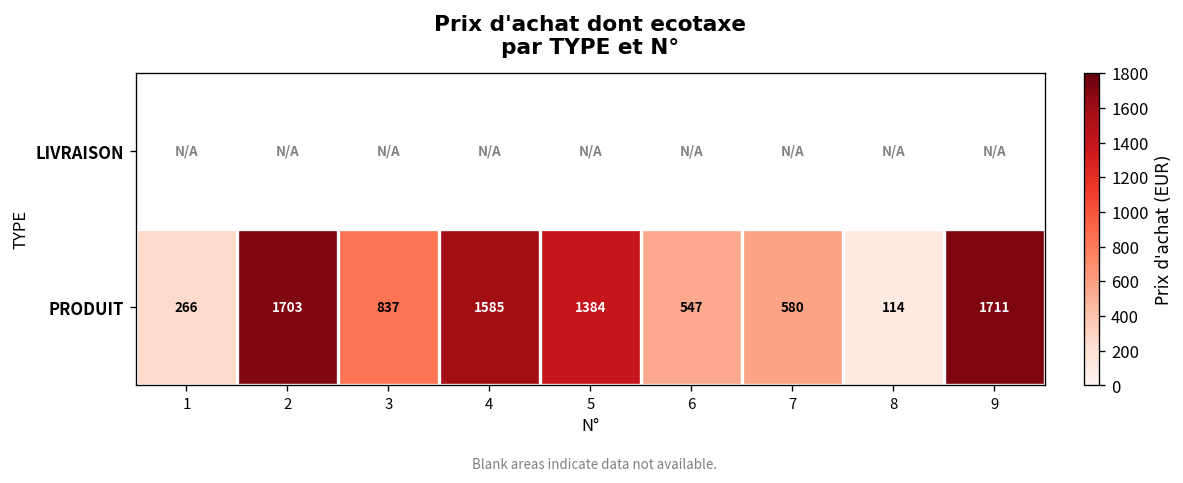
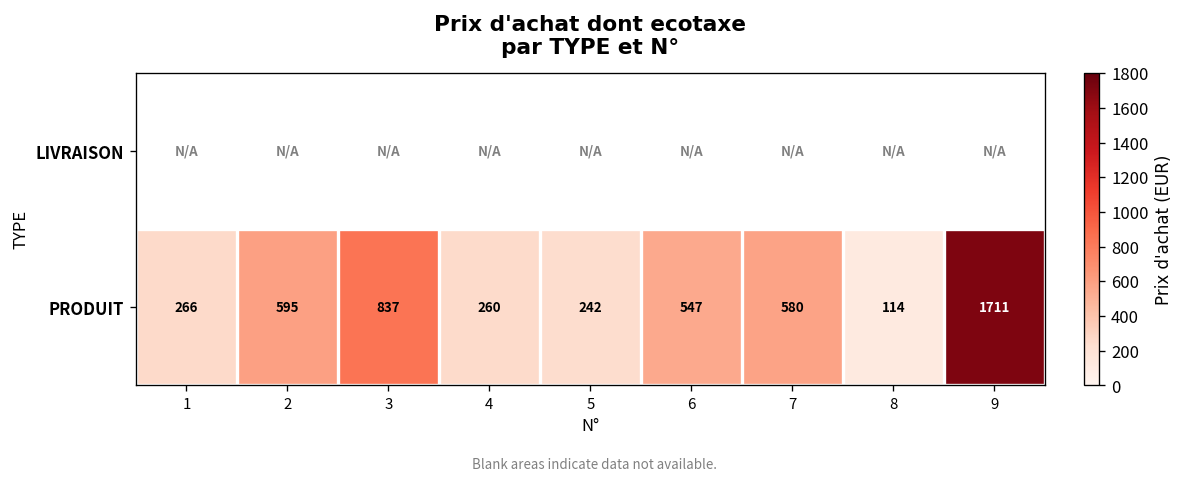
  {
    "PRODUIT": {
      "1": 266,
-     "2": 1703,
+     "2": 595,
      "3": 837,
-     "4": 1585,
-     "5": 1384,
+     "4": 260,
+     "5": 242,
      "6": 547,
      "7": 580,
      "8": 114,
      "9": 1711
    }
  }
